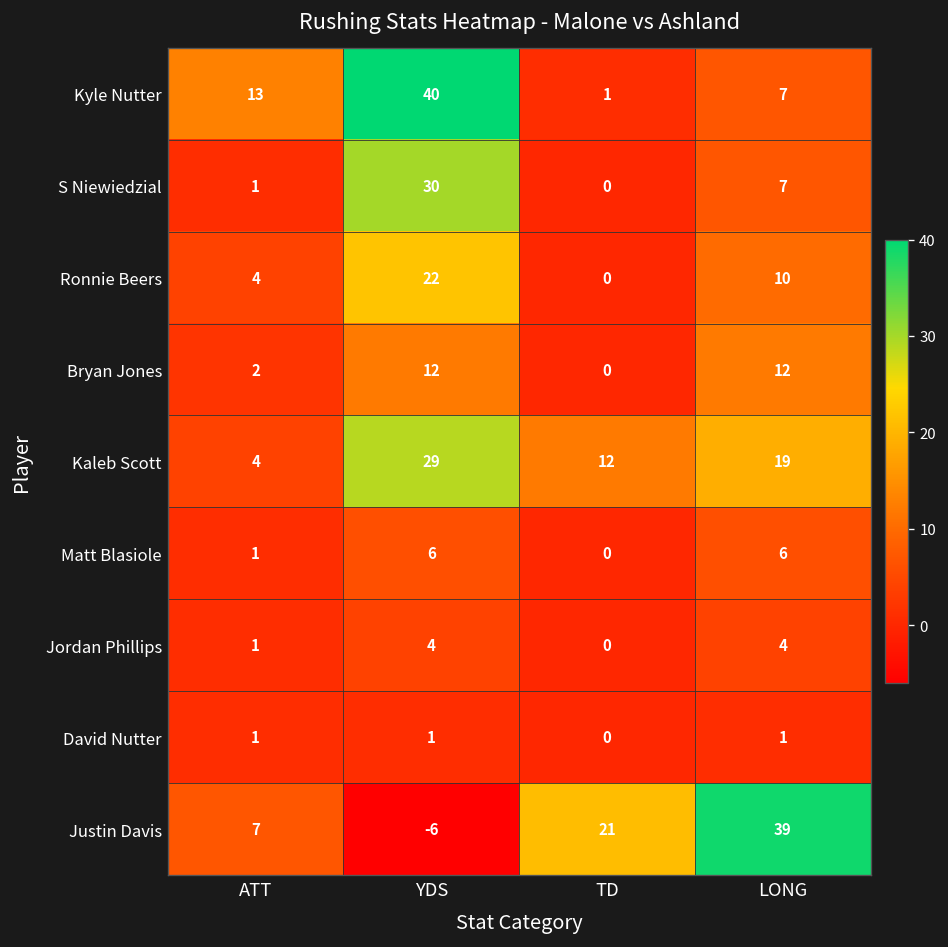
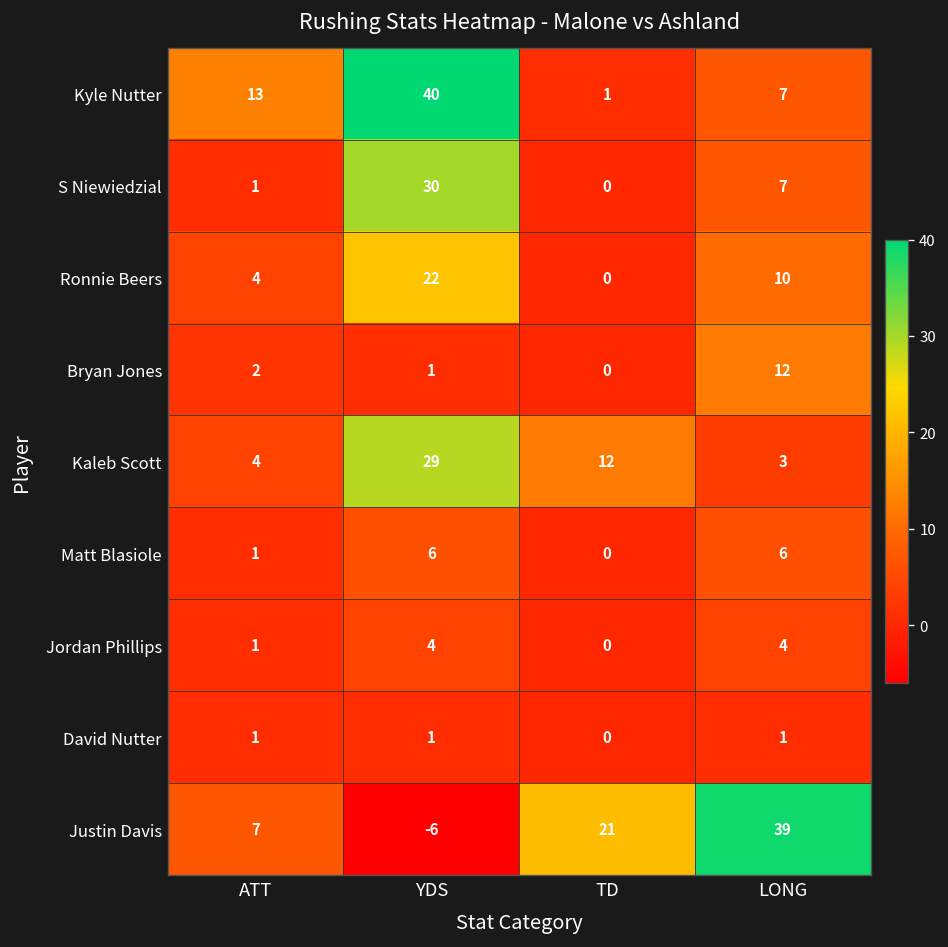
  {
    "Kyle Nutter": {
      "ATT": 13,
      "YDS": 40,
      "TD": 1,
      "LONG": 7
    },
    "S Niewiedzial": {
      "ATT": 1,
      "YDS": 30,
      "TD": 0,
      "LONG": 7
    },
    "Ronnie Beers": {
      "ATT": 4,
      "YDS": 22,
      "TD": 0,
      "LONG": 10
    },
    "Bryan Jones": {
      "ATT": 2,
-     "YDS": 12,
+     "YDS": 1,
      "TD": 0,
      "LONG": 12
    },
    "Kaleb Scott": {
      "ATT": 4,
      "YDS": 29,
      "TD": 12,
-     "LONG": 19
+     "LONG": 3
    },
    "Matt Blasiole": {
      "ATT": 1,
      "YDS": 6,
      "TD": 0,
      "LONG": 6
    },
    "Jordan Phillips": {
      "ATT": 1,
      "YDS": 4,
      "TD": 0,
      "LONG": 4
    },
    "David Nutter": {
      "ATT": 1,
      "YDS": 1,
      "TD": 0,
      "LONG": 1
    },
    "Justin Davis": {
      "ATT": 7,
      "YDS": -6,
      "TD": 21,
      "LONG": 39
    }
  }
